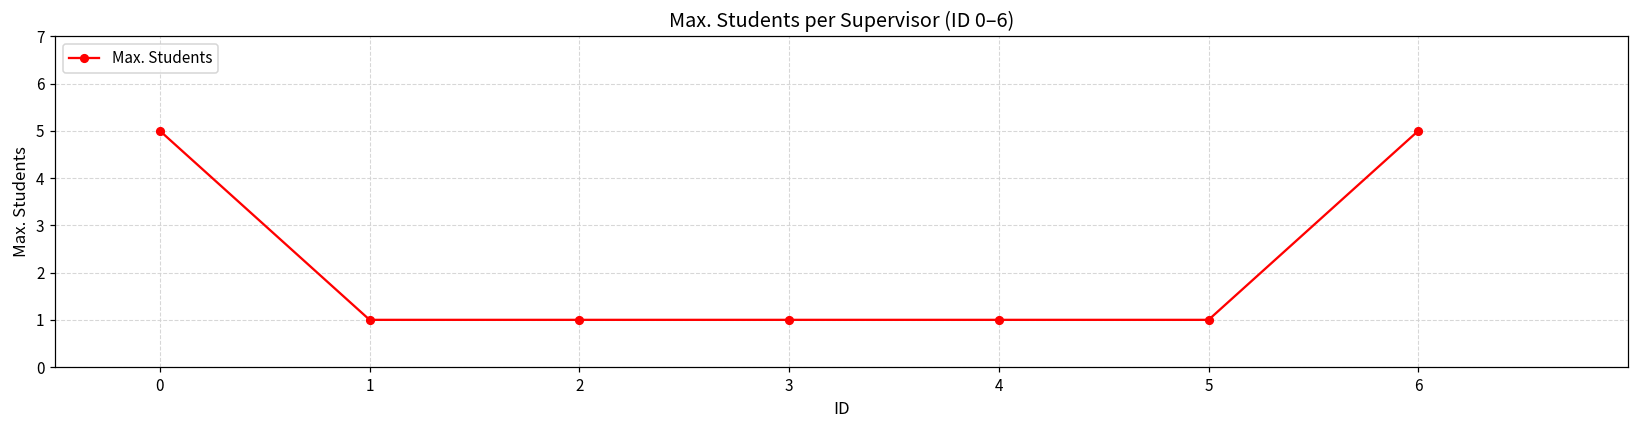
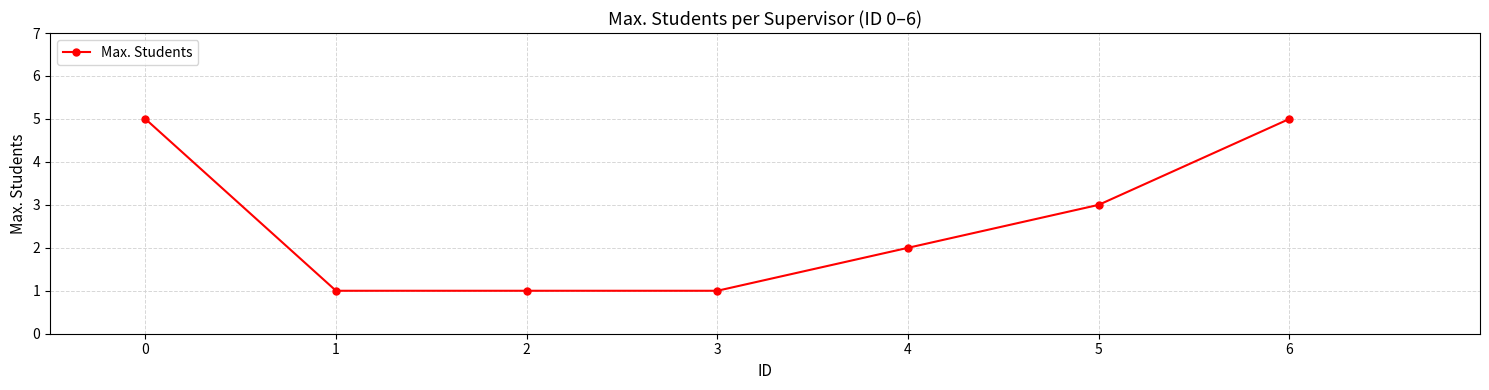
  {
    "0": 5,
    "1": 1,
    "2": 1,
    "3": 1,
-   "4": 1,
-   "5": 1,
+   "4": 2,
+   "5": 3,
    "6": 5
  }
